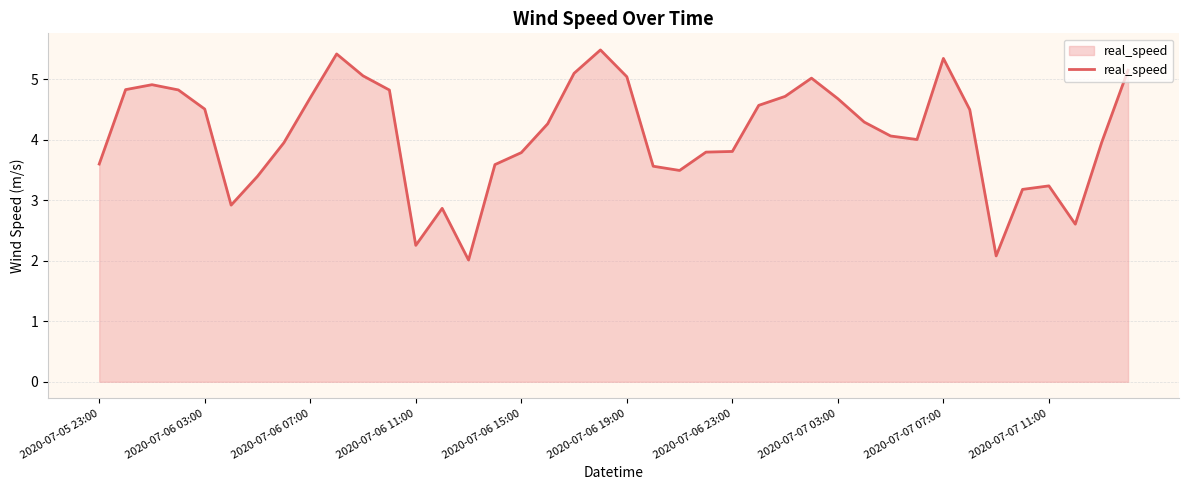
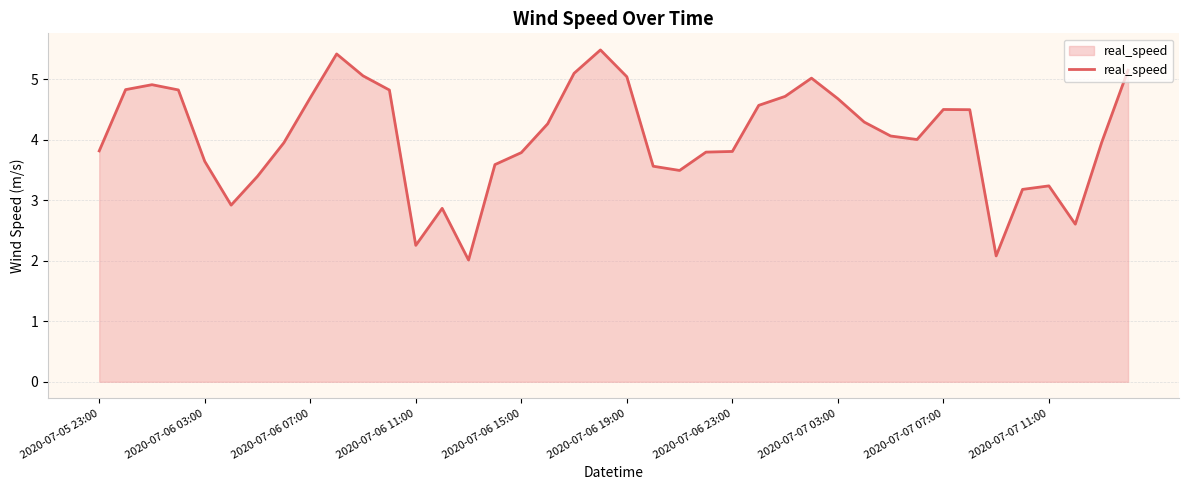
  {
-   "2020-07-05 23:00": 3.6,
-   "2020-07-06 03:00": 4.5,
+   "2020-07-05 23:00": 3.8,
+   "2020-07-06 03:00": 3.6,
    "2020-07-06 07:00": 4.7,
    "2020-07-06 11:00": 2.3,
    "2020-07-06 15:00": 3.8,
    "2020-07-06 19:00": 5.0,
    "2020-07-06 23:00": 3.8,
    "2020-07-07 03:00": 4.7,
-   "2020-07-07 07:00": 5.3,
+   "2020-07-07 07:00": 4.5,
    "2020-07-07 11:00": 3.2
  }
